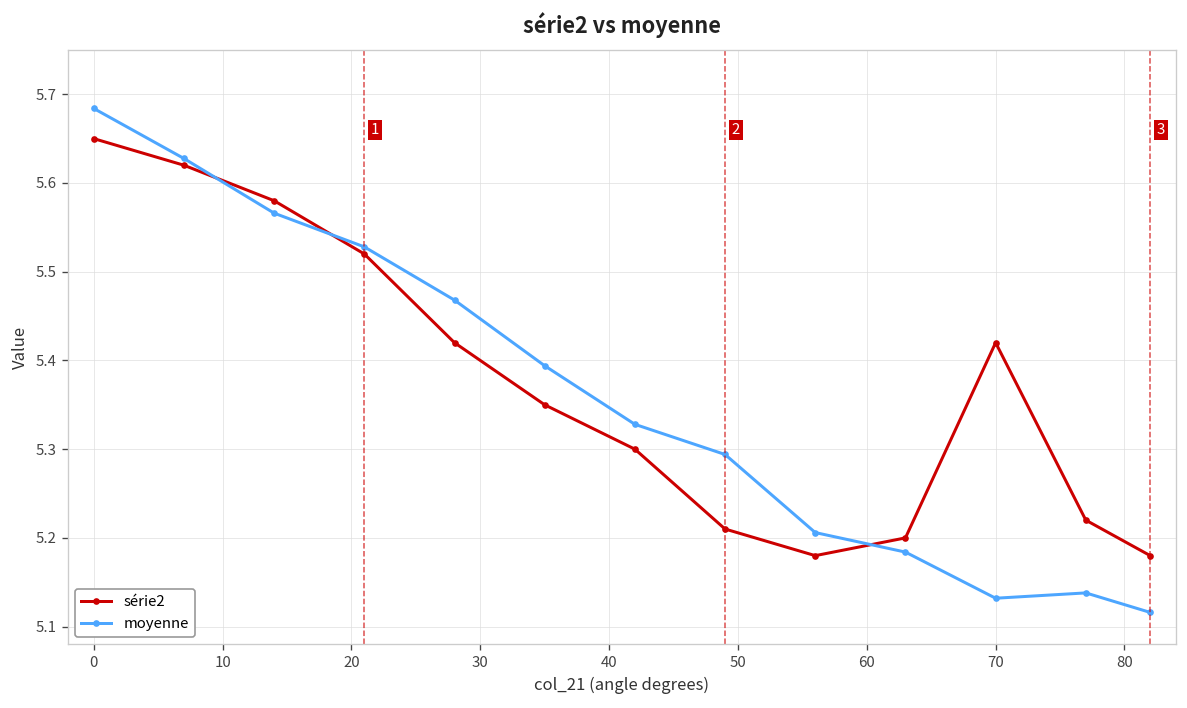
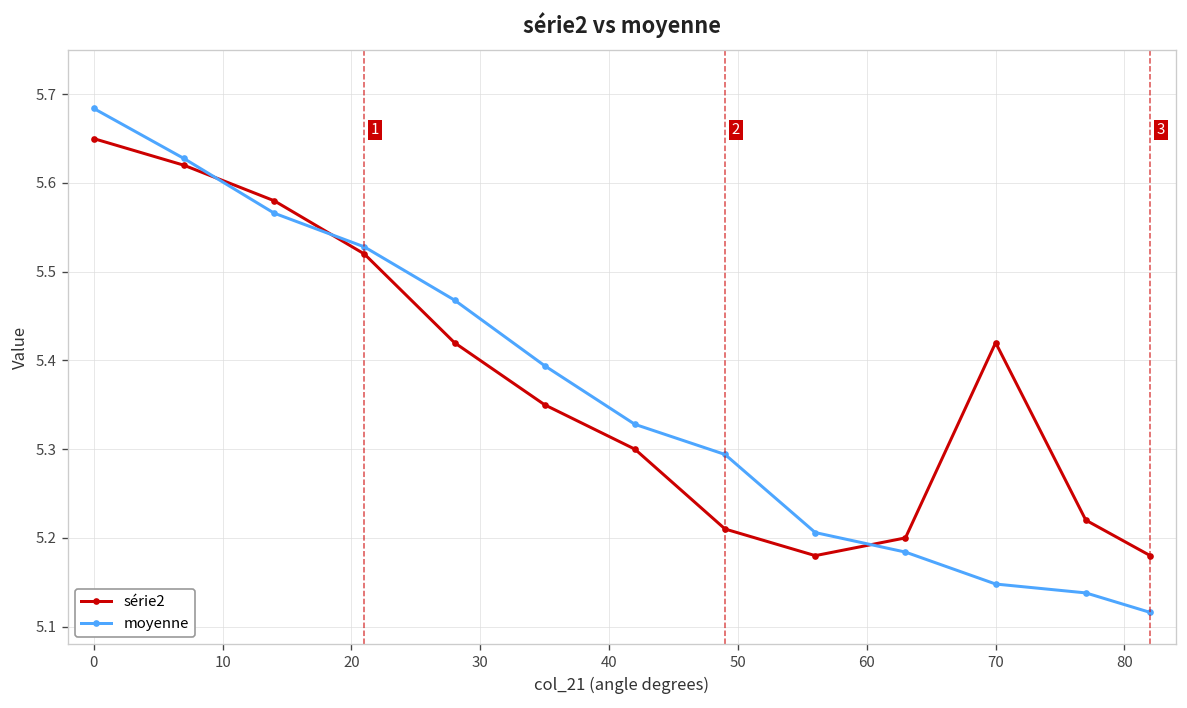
  {
    "série2": {
      "0": 5.65,
      "70": 5.42
    },
    "moyenne": {
      "0": 5.68,
-     "70": 5.13
+     "70": 5.15
    }
  }
